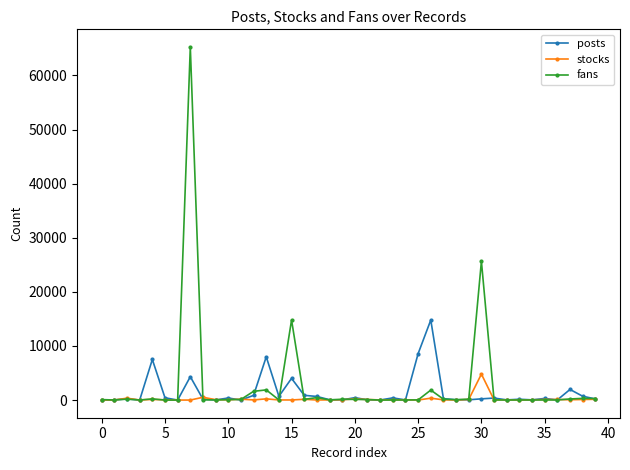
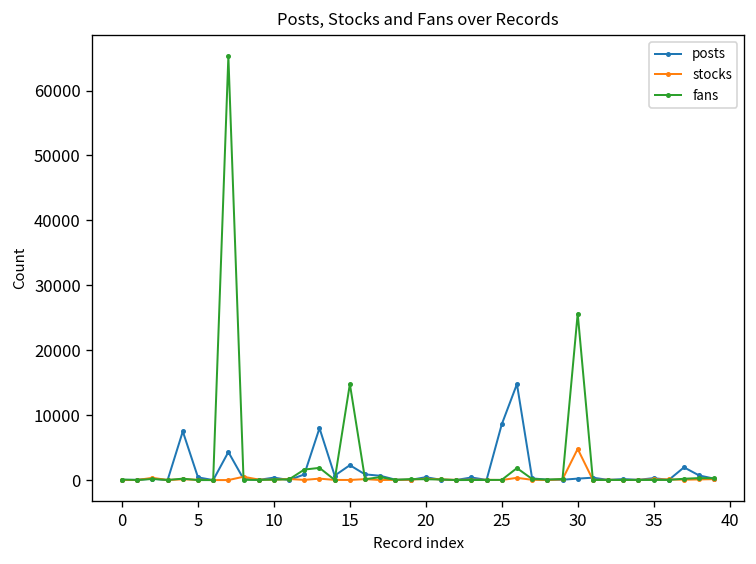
  {
    "posts": {
-     "15": 4000,
+     "15": 2000,
      "25": 9000,
      "30": 0
    },
    "stocks": {
      "15": 0,
      "30": 5000
    },
    "fans": {
      "15": 15000,
      "30": 26000
    }
  }
